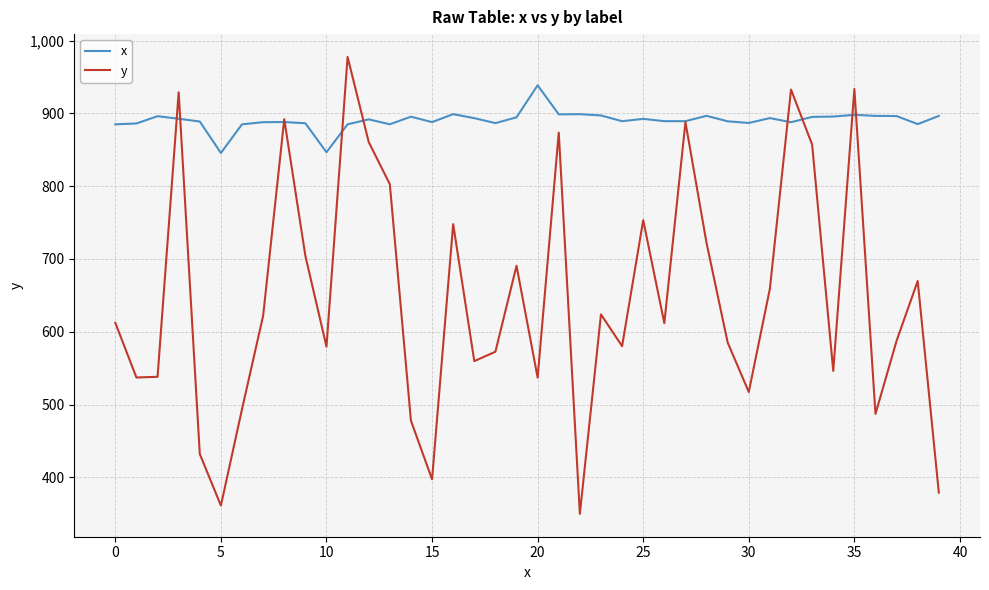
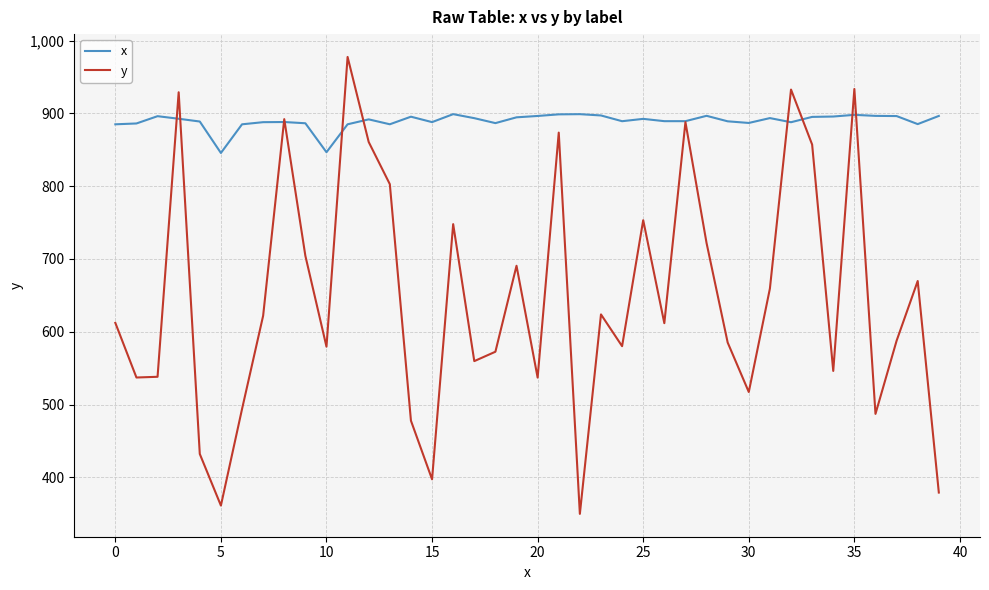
  {
    "x": {
      "0": 890,
      "5": 850,
      "10": 850,
      "15": 890,
-     "20": 940,
+     "20": 900,
      "25": 890,
      "30": 890,
      "35": 900
    },
    "y": {
      "0": 610,
      "5": 360,
      "10": 580,
      "15": 400,
      "20": 540,
      "25": 750,
      "30": 520,
      "35": 930
    }
  }
